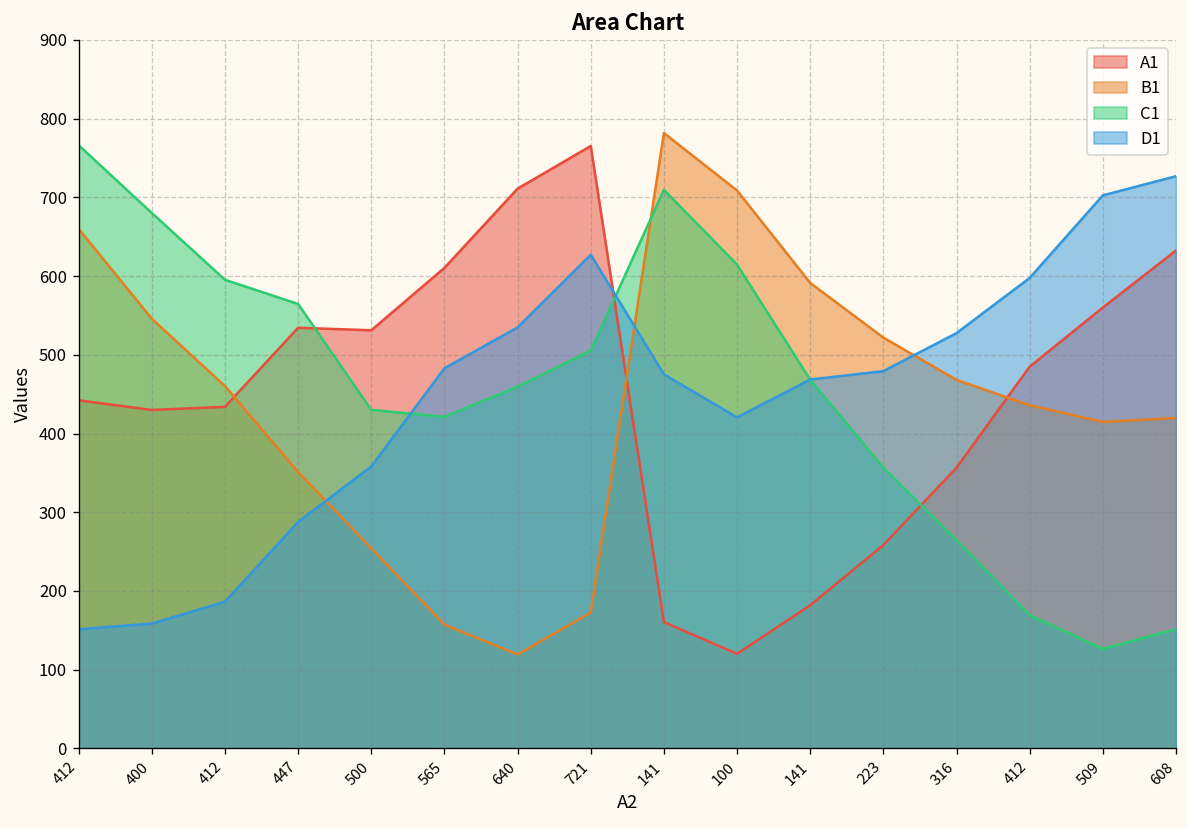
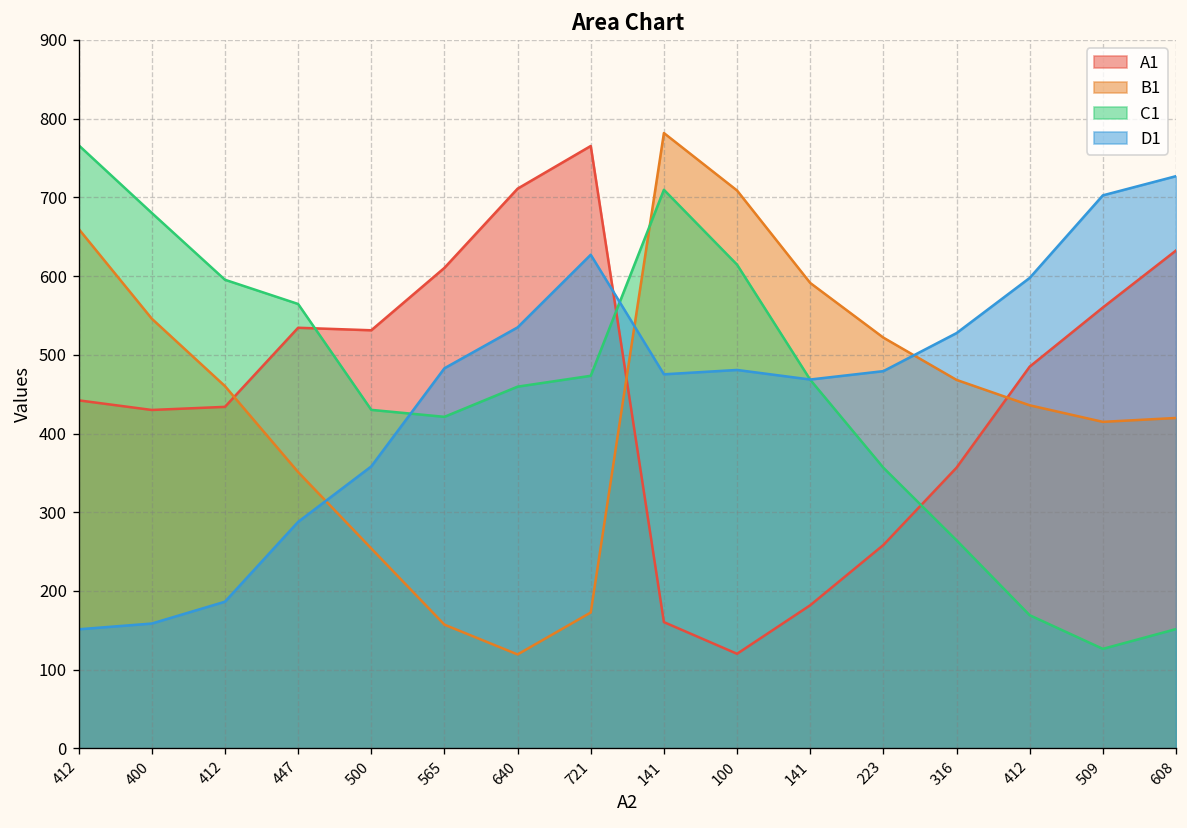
  {
    "C1": {
      "400": 680,
      "447": 560,
      "500": 430,
      "565": 420,
      "640": 460,
-     "721": 510,
+     "721": 470,
      "100": 610,
      "223": 360,
      "316": 260,
      "509": 130,
      "608": 150
    },
    "D1": {
      "400": 160,
      "447": 290,
      "500": 360,
      "565": 480,
      "640": 530,
      "721": 630,
-     "100": 420,
+     "100": 480,
      "223": 480,
      "316": 530,
      "509": 700,
      "608": 730
    }
  }
